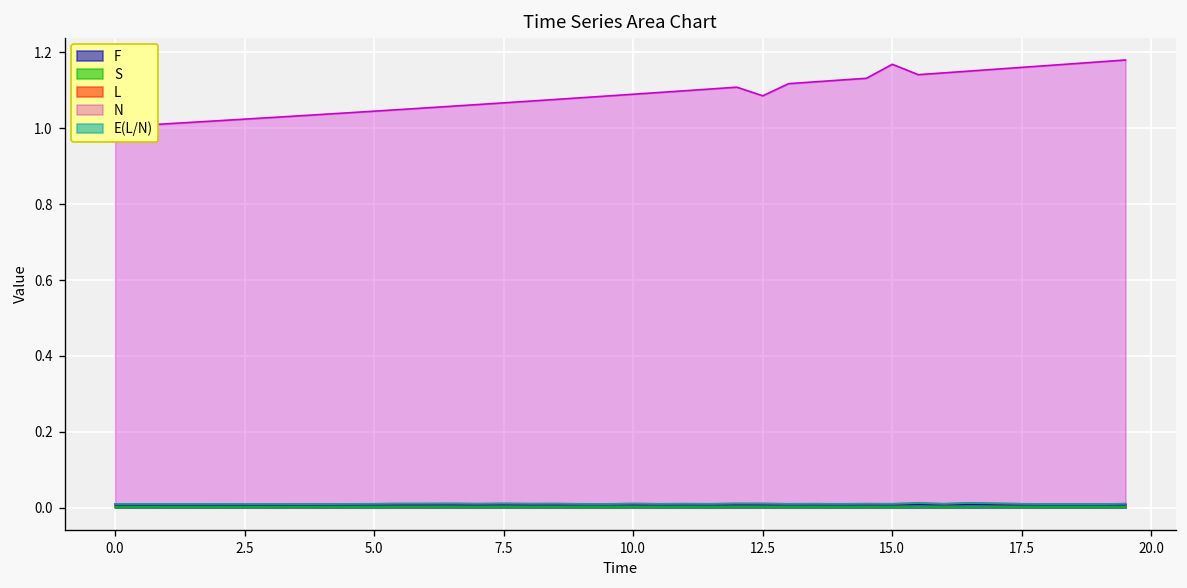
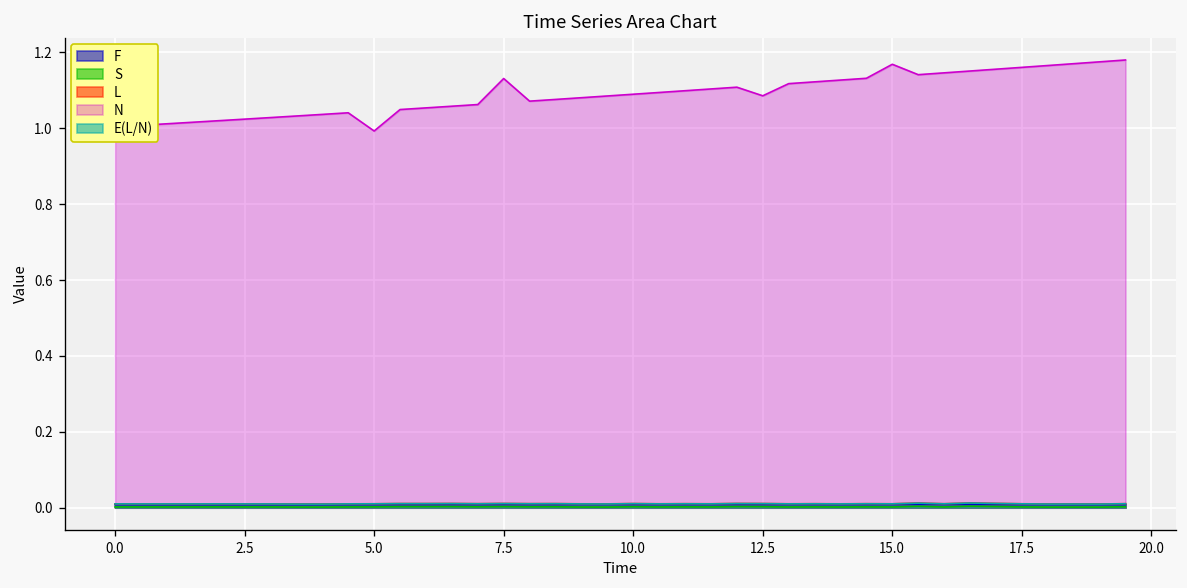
  {
    "N": {
      "2.5": 1.02,
-     "5.0": 1.05,
-     "7.5": 1.07,
+     "5.0": 0.99,
+     "7.5": 1.13,
      "10.0": 1.09,
      "12.5": 1.09,
      "15.0": 1.17,
      "17.5": 1.16
    }
  }
